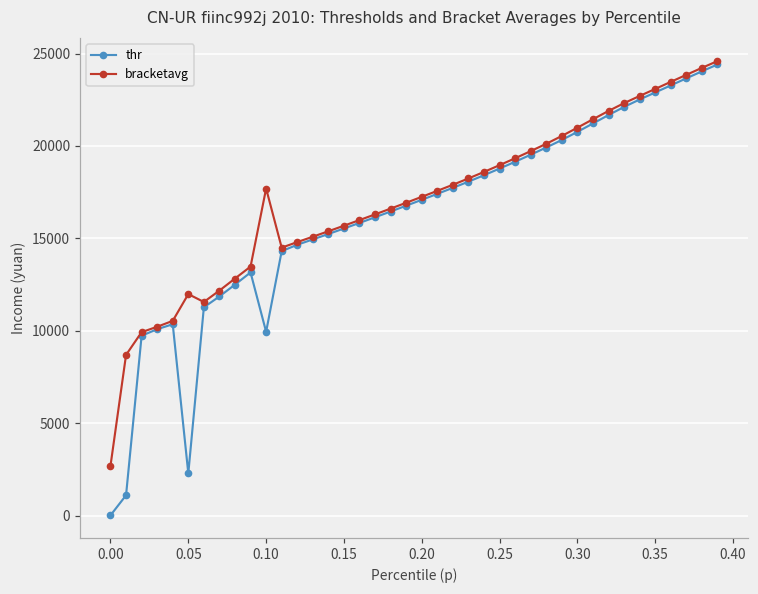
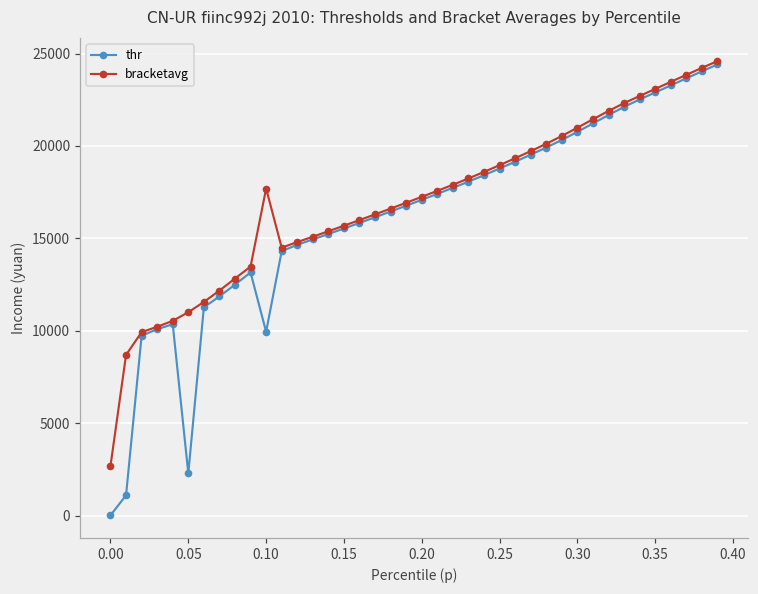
  {
    "thr": {
      "0.00": 0,
      "0.05": 2300,
      "0.10": 9900,
      "0.20": 17100,
      "0.25": 18800,
      "0.30": 20800,
      "0.35": 22900
    },
    "bracketavg": {
      "0.00": 2700,
-     "0.05": 12000,
+     "0.05": 11000,
      "0.10": 17700,
      "0.20": 17200,
      "0.25": 19000,
      "0.30": 21000,
      "0.35": 23100
    }
  }
